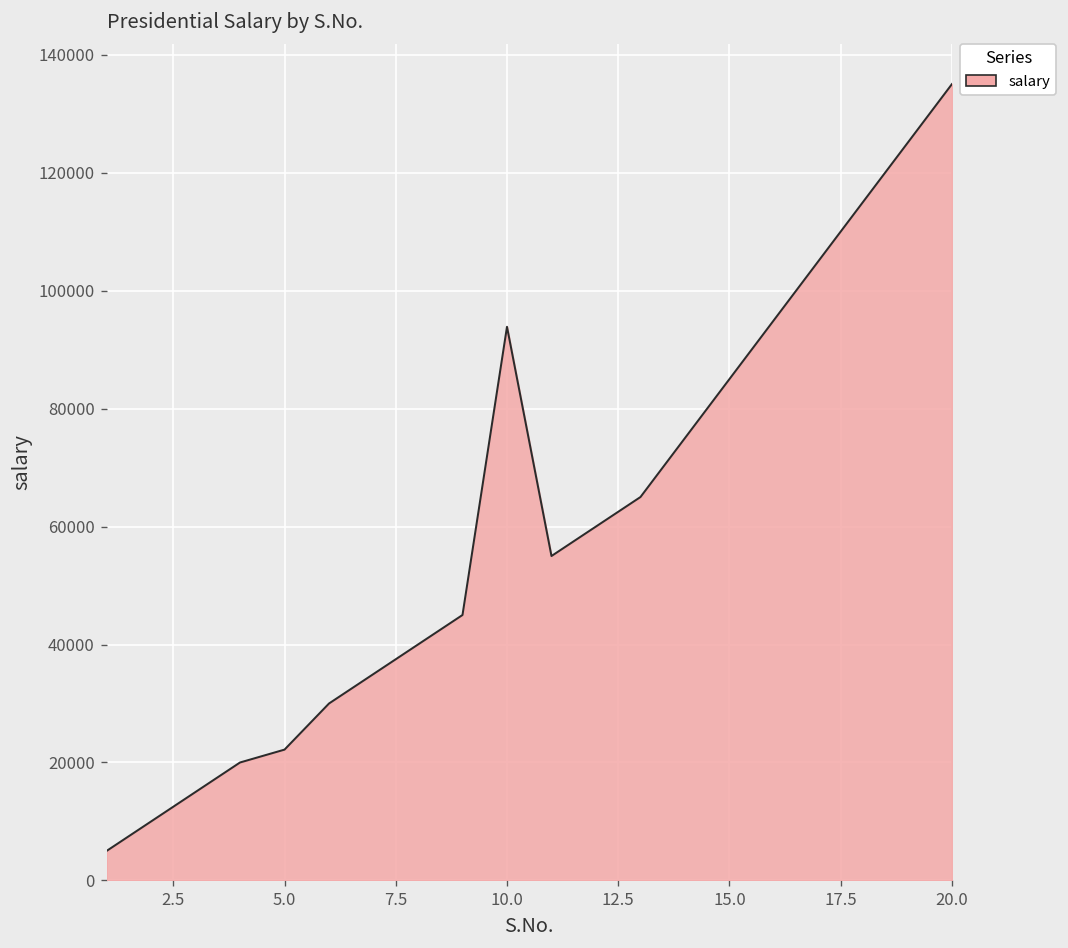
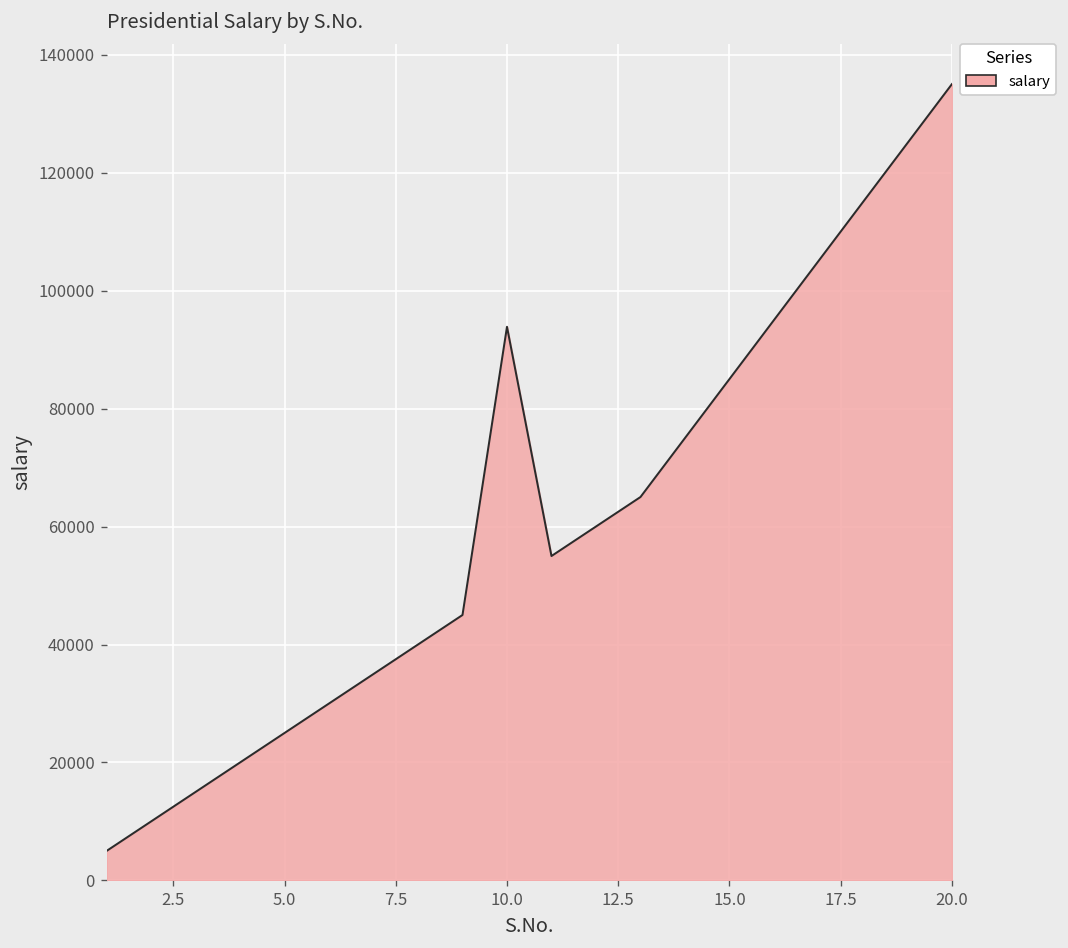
  {
-   "5.0": 22000,
+   "5.0": 25000,
    "10.0": 94000,
    "15.0": 85000,
    "20.0": 135000
  }
